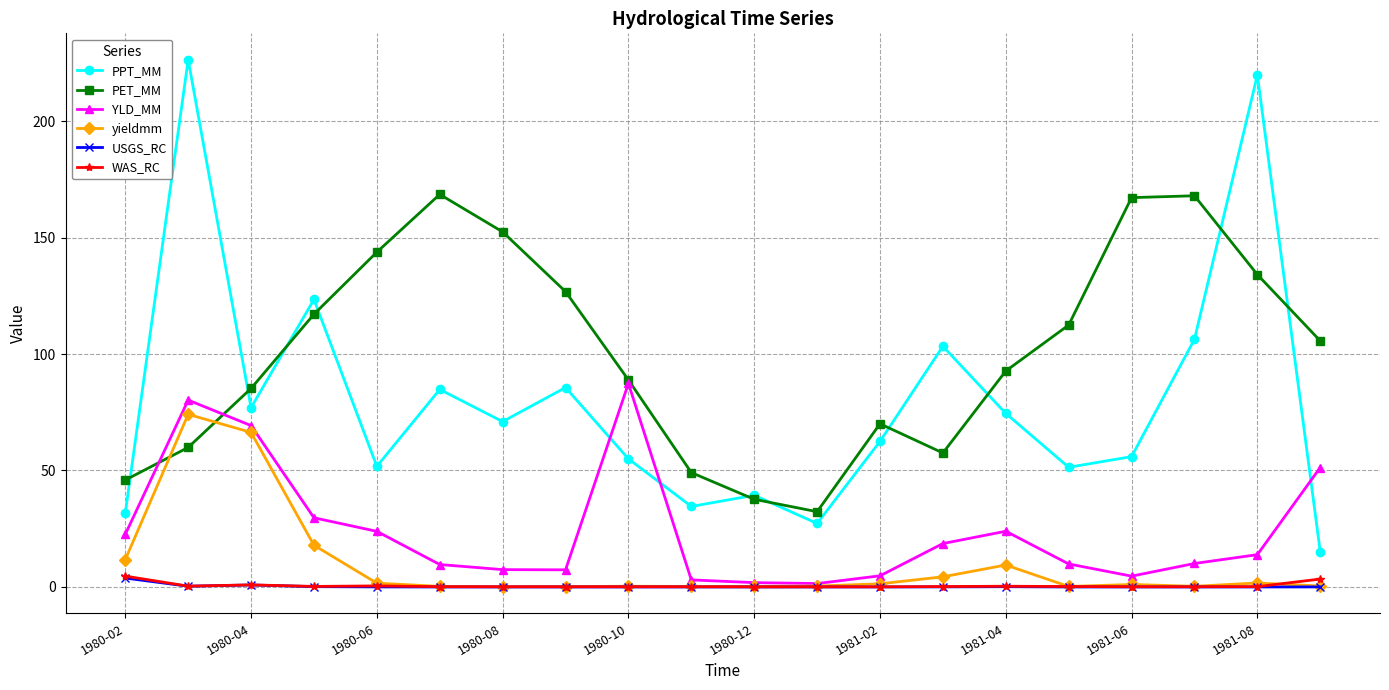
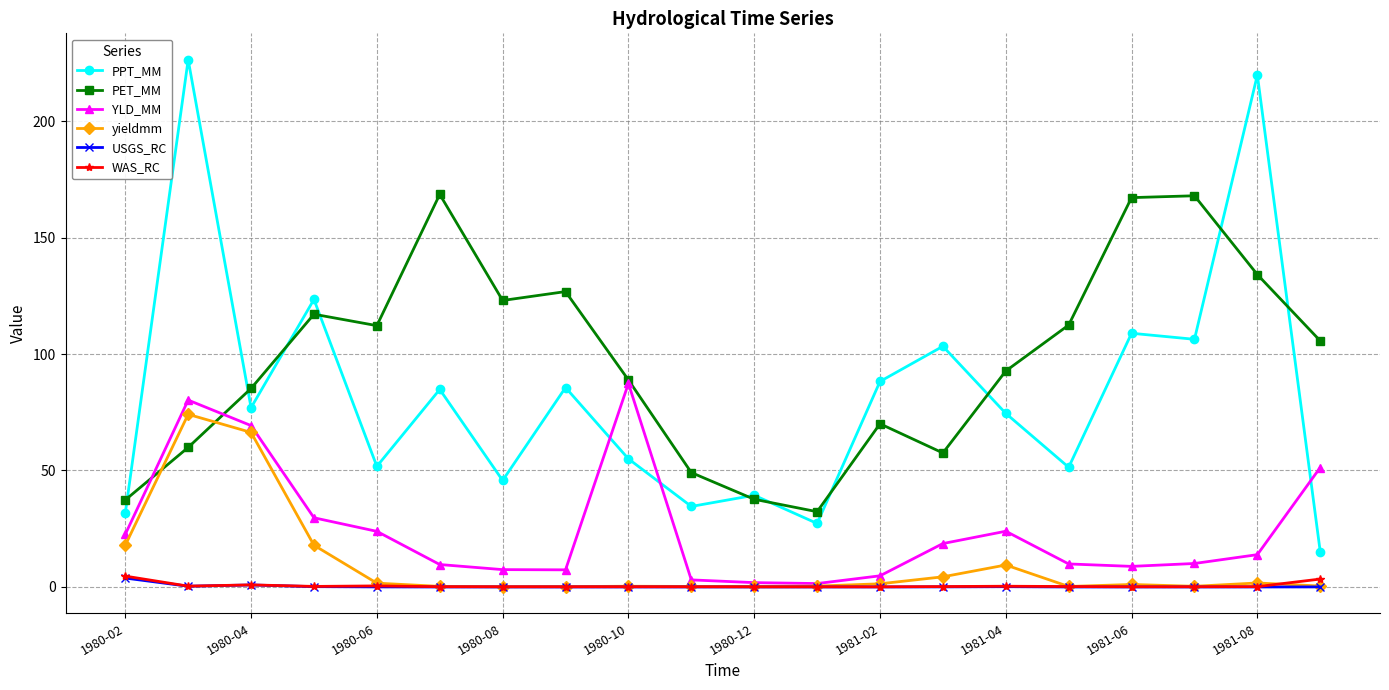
  {
    "PPT_MM": {
      "1980-02": 32,
      "1980-04": 77,
      "1980-06": 52,
-     "1980-08": 71,
+     "1980-08": 46,
      "1980-10": 55,
      "1980-12": 39,
-     "1981-02": 62,
+     "1981-02": 88,
      "1981-04": 75,
-     "1981-06": 56,
+     "1981-06": 109,
      "1981-08": 220
    },
    "PET_MM": {
-     "1980-02": 46,
+     "1980-02": 37,
      "1980-04": 85,
-     "1980-06": 144,
-     "1980-08": 152,
+     "1980-06": 112,
+     "1980-08": 123,
      "1980-10": 89,
      "1980-12": 38,
      "1981-02": 70,
      "1981-04": 93,
      "1981-06": 167,
      "1981-08": 134
    },
    "YLD_MM": {
      "1980-02": 23,
      "1980-04": 69,
      "1980-06": 24,
      "1980-08": 7,
      "1980-10": 87,
      "1980-12": 2,
      "1981-02": 5,
      "1981-04": 24,
-     "1981-06": 5,
+     "1981-06": 9,
      "1981-08": 14
    },
    "yieldmm": {
-     "1980-02": 12,
+     "1980-02": 18,
      "1980-04": 66,
      "1980-06": 2,
      "1981-02": 1,
      "1981-04": 9,
      "1981-08": 2
    }
  }
